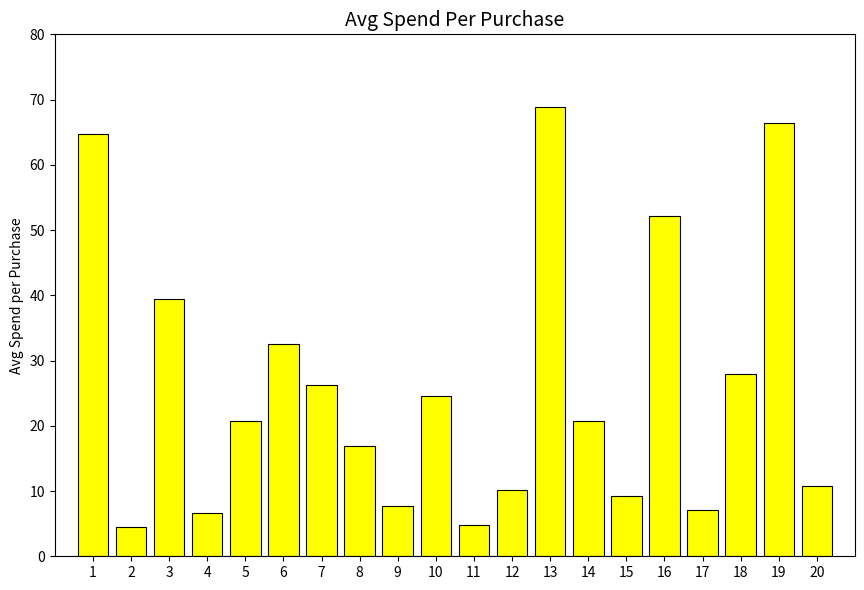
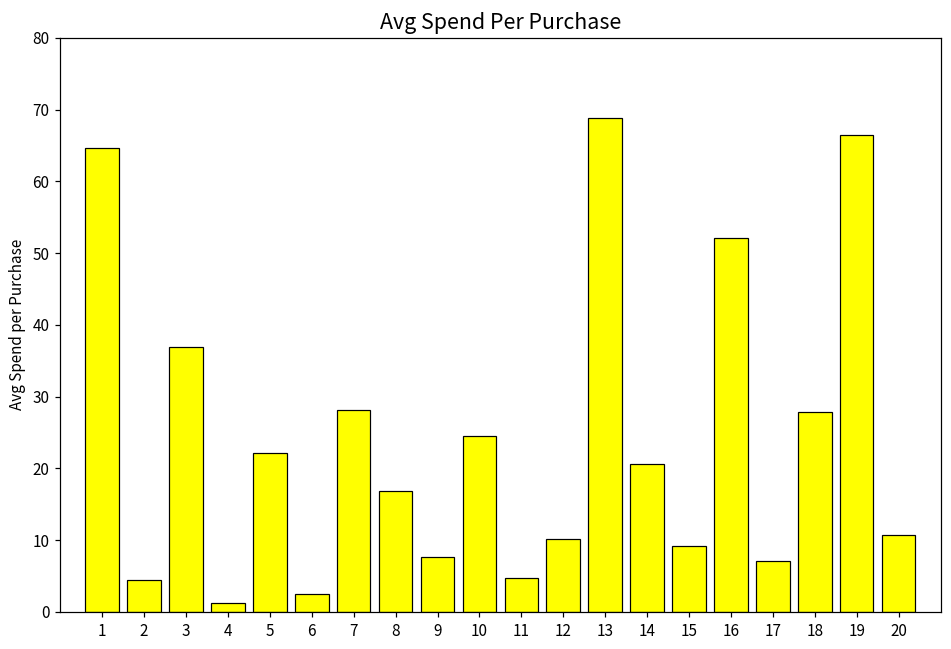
  {
    "1": 65,
    "2": 5,
-   "3": 39,
-   "4": 7,
-   "5": 21,
-   "6": 33,
-   "7": 26,
+   "3": 37,
+   "4": 1,
+   "5": 22,
+   "6": 2,
+   "7": 28,
    "8": 17,
    "9": 8,
    "10": 25,
    "11": 5,
    "12": 10,
    "13": 69,
    "14": 21,
    "15": 9,
    "16": 52,
    "17": 7,
    "18": 28,
    "19": 66,
    "20": 11
  }
